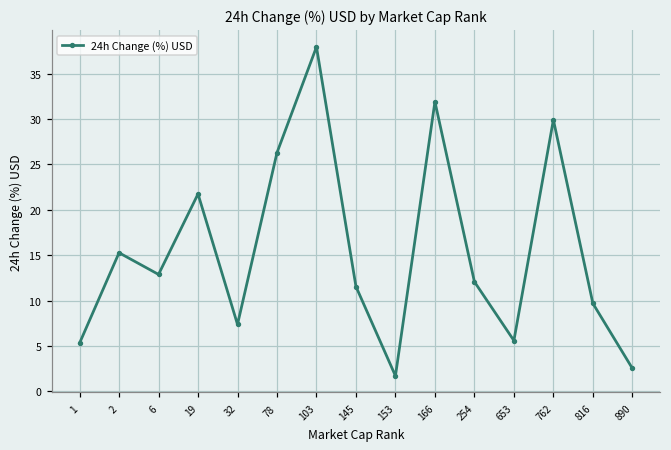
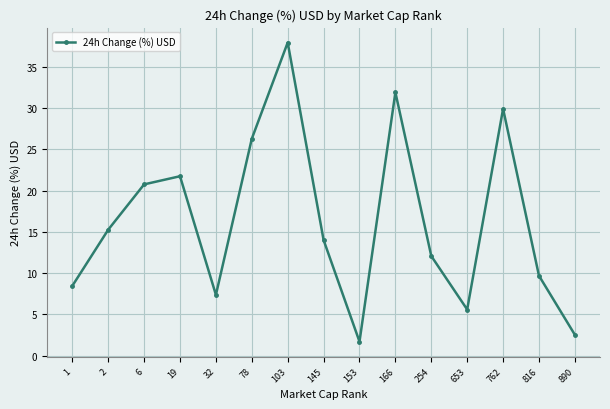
  {
-   "1": 5,
+   "1": 8,
    "2": 15,
-   "6": 13,
+   "6": 21,
    "19": 22,
    "32": 7,
    "78": 26,
    "103": 38,
-   "145": 12,
+   "145": 14,
    "153": 2,
    "166": 32,
    "254": 12,
    "653": 6,
    "762": 30,
    "816": 10,
    "890": 3
  }
